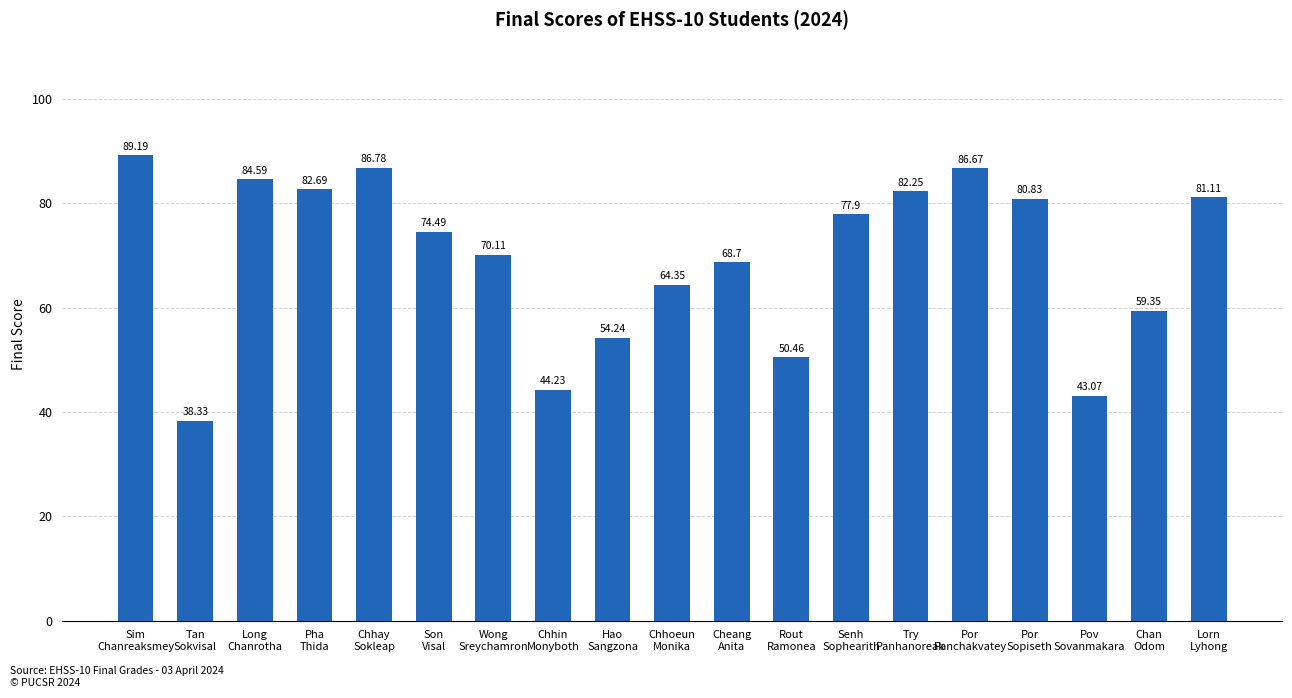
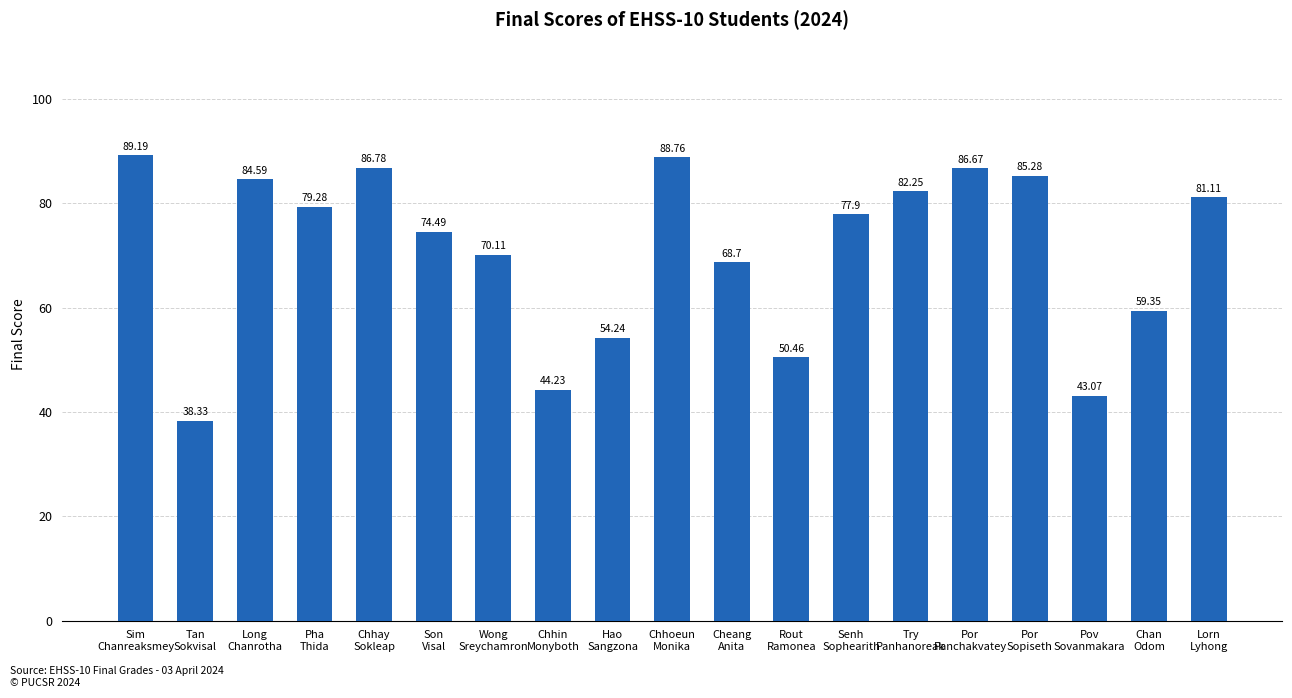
  {
    "Sim Chanreaksmey": 89.19,
    "Tan Sokvisal": 38.33,
    "Long Chanrotha": 84.59,
-   "Pha Thida": 82.69,
+   "Pha Thida": 79.28,
    "Chhay Sokleap": 86.78,
    "Son Visal": 74.49,
    "Wong Sreychamron": 70.11,
    "Chhin Monyboth": 44.23,
    "Hao Sangzona": 54.24,
-   "Chhoeun Monika": 64.35,
+   "Chhoeun Monika": 88.76,
    "Cheang Anita": 68.7,
    "Rout Ramonea": 50.46,
    "Senh Sophearith": 77.9,
-   "Por Sopiseth": 80.83,
+   "Por Sopiseth": 85.28,
    "Pov Sovanmakara": 43.07,
    "Chan Odom": 59.35,
    "Lorn Lyhong": 81.11
  }
